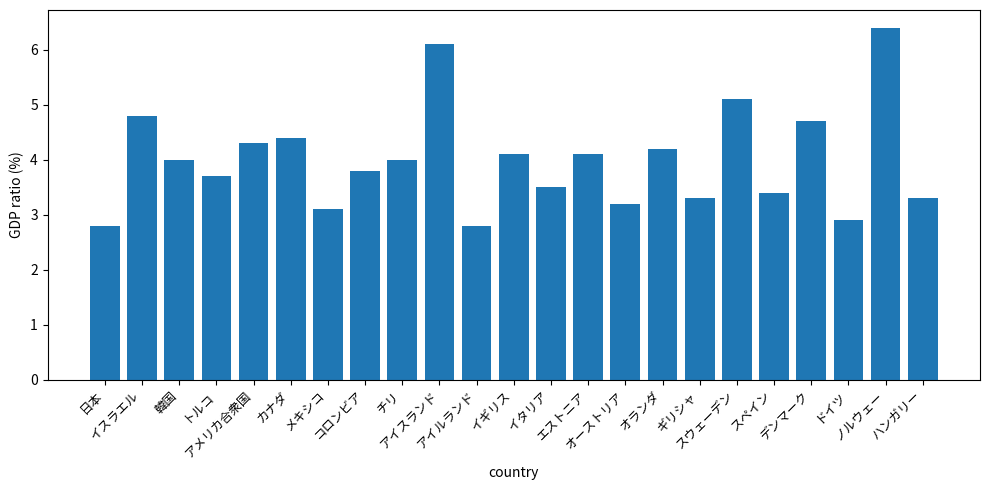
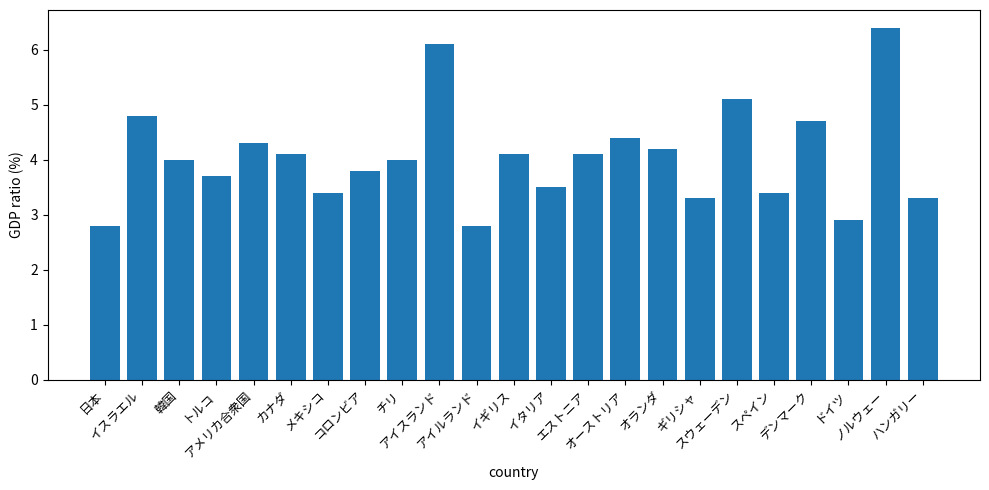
  {
    "日本": 2.8,
    "イスラエル": 4.8,
    "韓国": 4.0,
    "トルコ": 3.7,
    "アメリカ合衆国": 4.3,
-   "カナダ": 4.4,
-   "メキシコ": 3.1,
+   "カナダ": 4.1,
+   "メキシコ": 3.4,
    "コロンビア": 3.8,
    "チリ": 4.0,
    "アイスランド": 6.1,
    "アイルランド": 2.8,
    "イギリス": 4.1,
    "イタリア": 3.5,
    "エストニア": 4.1,
-   "オーストリア": 3.2,
+   "オーストリア": 4.4,
    "オランダ": 4.2,
    "ギリシャ": 3.3,
    "スウェーデン": 5.1,
    "スペイン": 3.4,
    "デンマーク": 4.7,
    "ドイツ": 2.9,
    "ノルウェー": 6.4,
    "ハンガリー": 3.3
  }
